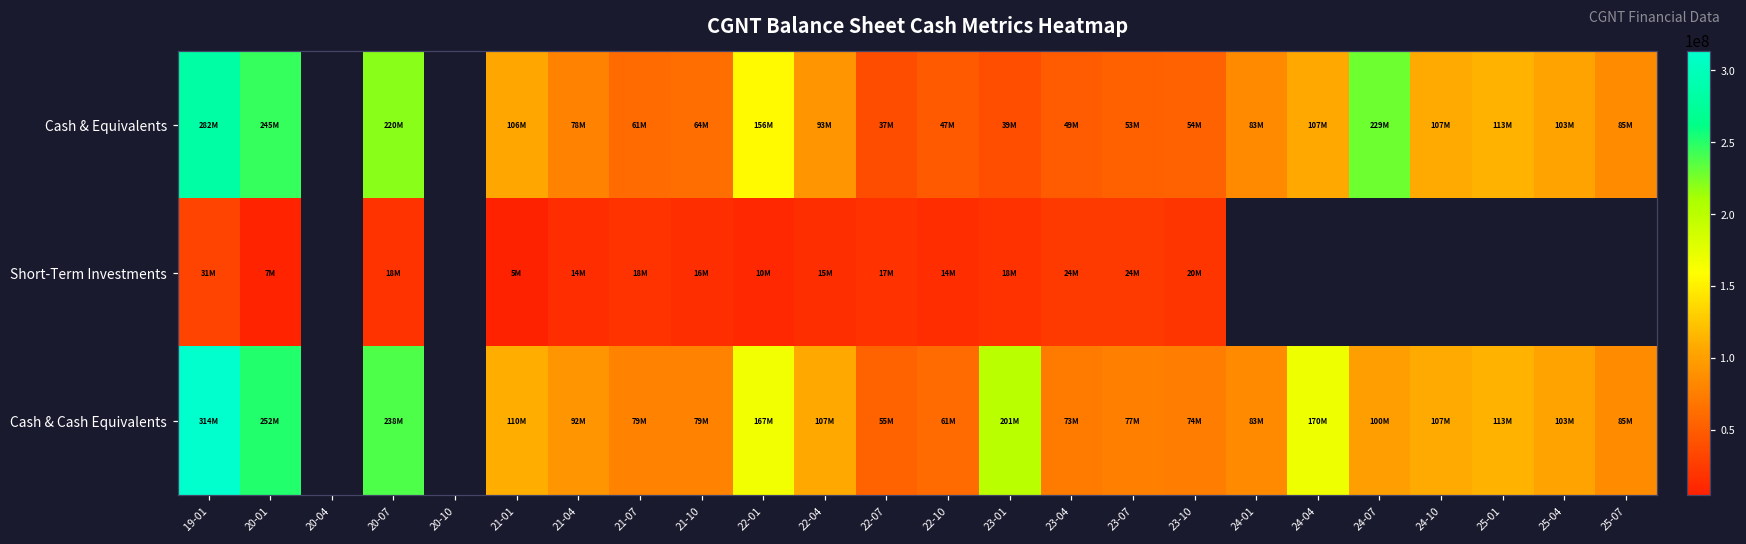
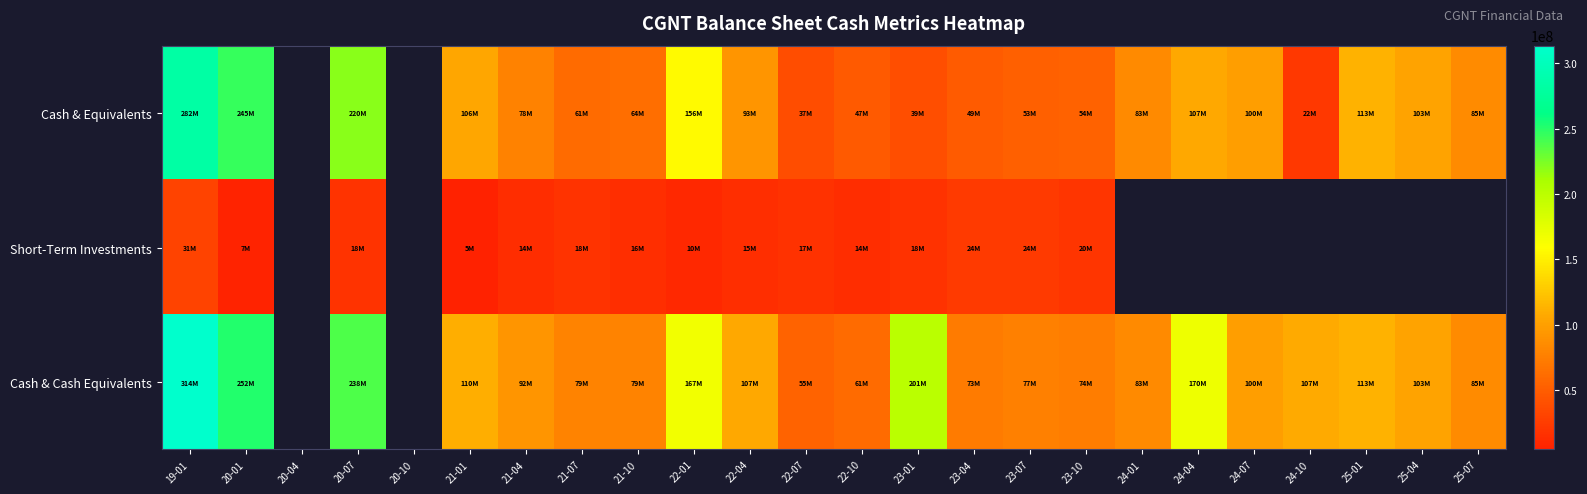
  {
    "Cash & Equivalents": {
      "19-01": "282M",
      "20-01": "245M",
      "20-07": "220M",
      "21-01": "106M",
      "21-04": "78M",
      "21-07": "61M",
      "21-10": "64M",
      "22-01": "156M",
      "22-04": "93M",
      "22-07": "37M",
      "22-10": "47M",
      "23-01": "39M",
      "23-04": "49M",
      "23-07": "53M",
      "23-10": "54M",
      "24-01": "83M",
      "24-04": "107M",
-     "24-07": "229M",
-     "24-10": "107M",
+     "24-07": "100M",
+     "24-10": "22M",
      "25-01": "113M",
      "25-04": "103M",
      "25-07": "85M"
    },
    "Short-Term Investments": {
      "19-01": "31M",
      "20-01": "7M",
      "20-07": "18M",
      "21-01": "5M",
      "21-04": "14M",
      "21-07": "18M",
      "21-10": "16M",
      "22-01": "10M",
      "22-04": "15M",
      "22-07": "17M",
      "22-10": "14M",
      "23-01": "18M",
      "23-04": "24M",
      "23-07": "24M",
      "23-10": "20M"
    },
    "Cash & Cash Equivalents": {
      "19-01": "314M",
      "20-01": "252M",
      "20-07": "238M",
      "21-01": "110M",
      "21-04": "92M",
      "21-07": "79M",
      "21-10": "79M",
      "22-01": "167M",
      "22-04": "107M",
      "22-07": "55M",
      "22-10": "61M",
      "23-01": "201M",
      "23-04": "73M",
      "23-07": "77M",
      "23-10": "74M",
      "24-01": "83M",
      "24-04": "170M",
      "24-07": "100M",
      "24-10": "107M",
      "25-01": "113M",
      "25-04": "103M",
      "25-07": "85M"
    }
  }
